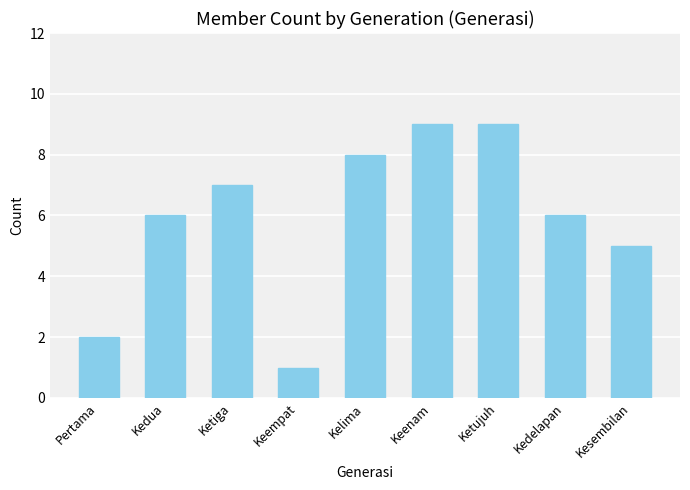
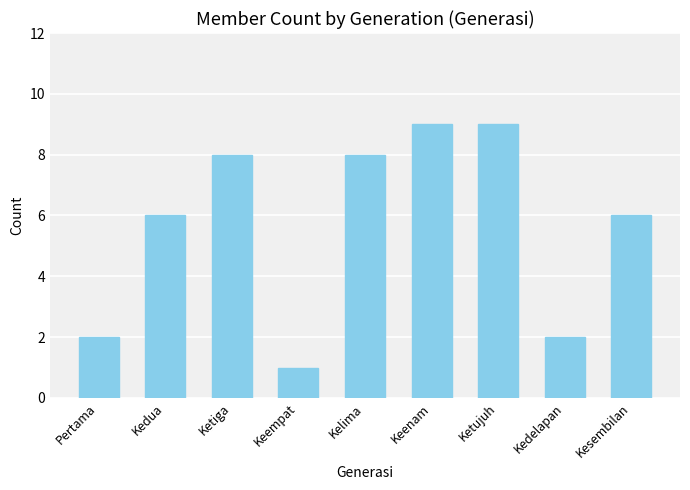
  {
    "Pertama": 2,
    "Kedua": 6,
-   "Ketiga": 7,
+   "Ketiga": 8,
    "Keempat": 1,
    "Kelima": 8,
    "Keenam": 9,
    "Ketujuh": 9,
-   "Kedelapan": 6,
-   "Kesembilan": 5
+   "Kedelapan": 2,
+   "Kesembilan": 6
  }
